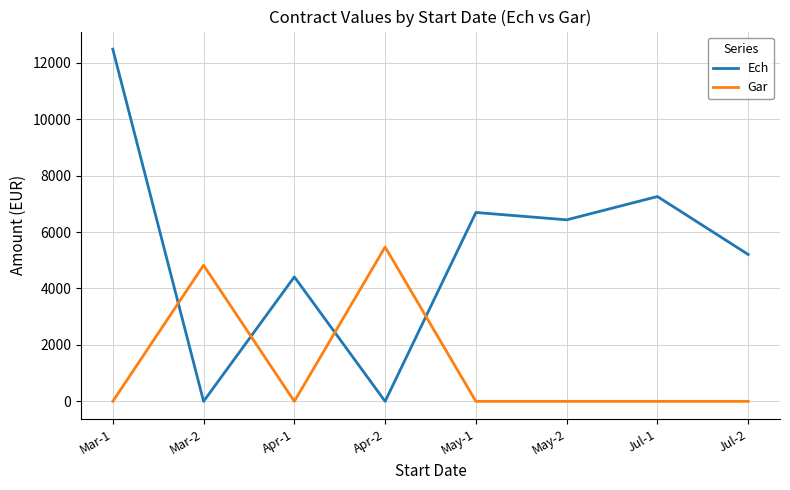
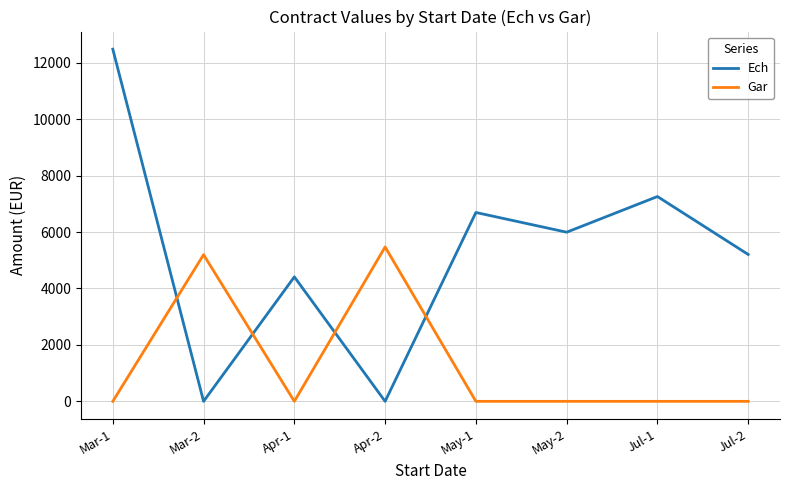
  {
    "Ech": {
      "Mar-1": 12500,
      "Mar-2": 0,
      "Apr-1": 4400,
      "Apr-2": 0,
      "May-1": 6700,
-     "May-2": 6400,
+     "May-2": 6000,
      "Jul-1": 7300,
      "Jul-2": 5200
    },
    "Gar": {
      "Mar-1": 0,
-     "Mar-2": 4800,
+     "Mar-2": 5200,
      "Apr-1": 0,
      "Apr-2": 5500,
      "May-1": 0,
      "May-2": 0,
      "Jul-1": 0,
      "Jul-2": 0
    }
  }
